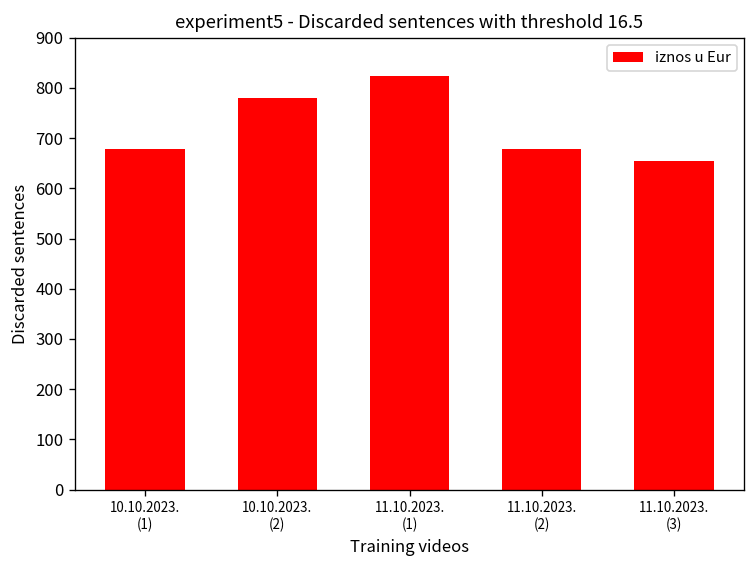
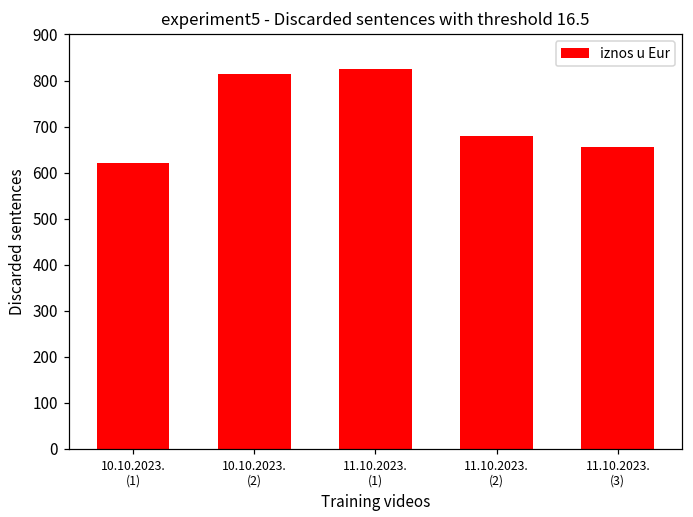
  {
-   "10.10.2023. (1)": 680,
-   "10.10.2023. (2)": 780,
+   "10.10.2023. (1)": 620,
+   "10.10.2023. (2)": 820,
    "11.10.2023. (1)": 820,
    "11.10.2023. (2)": 680,
    "11.10.2023. (3)": 660
  }
